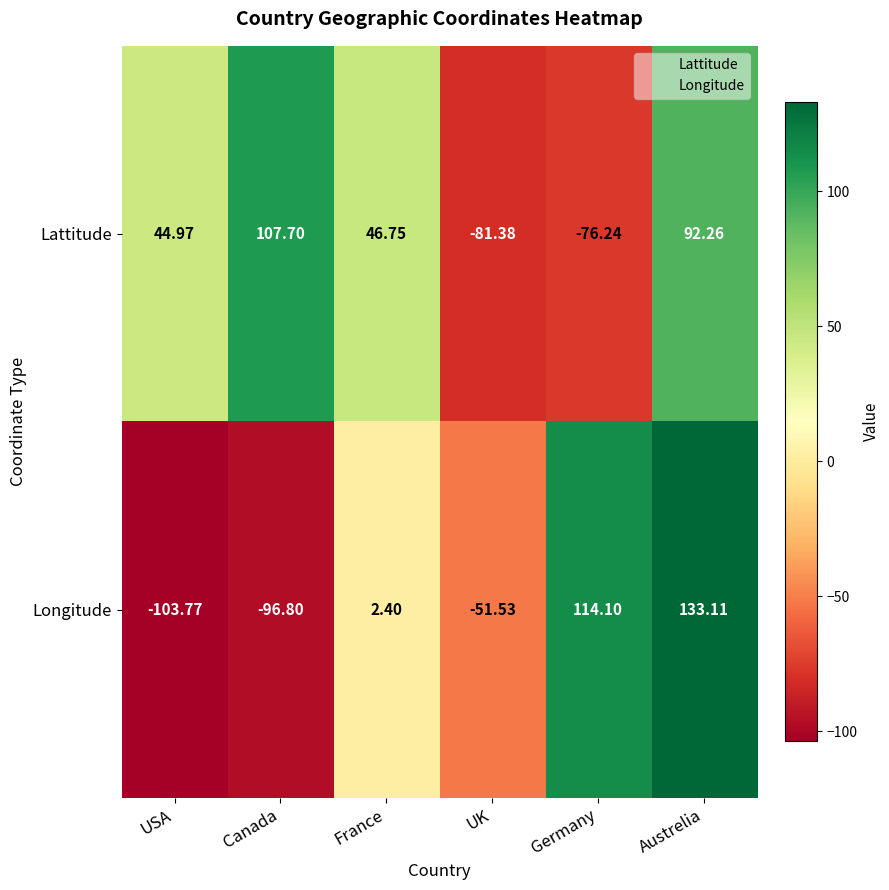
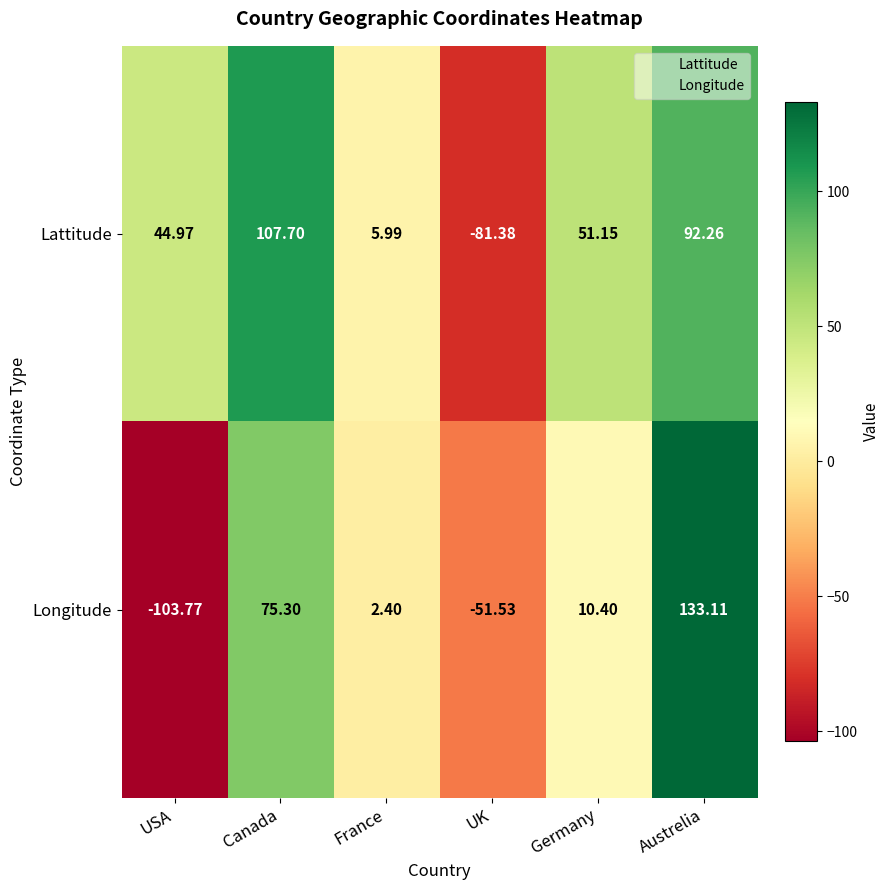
  {
    "Lattitude": {
      "USA": 44.97,
      "Canada": 107.70,
-     "France": 46.75,
+     "France": 5.99,
      "UK": -81.38,
-     "Germany": -76.24,
+     "Germany": 51.15,
      "Austrelia": 92.26
    },
    "Longitude": {
      "USA": -103.77,
-     "Canada": -96.80,
+     "Canada": 75.30,
      "France": 2.40,
      "UK": -51.53,
-     "Germany": 114.10,
+     "Germany": 10.40,
      "Austrelia": 133.11
    }
  }
